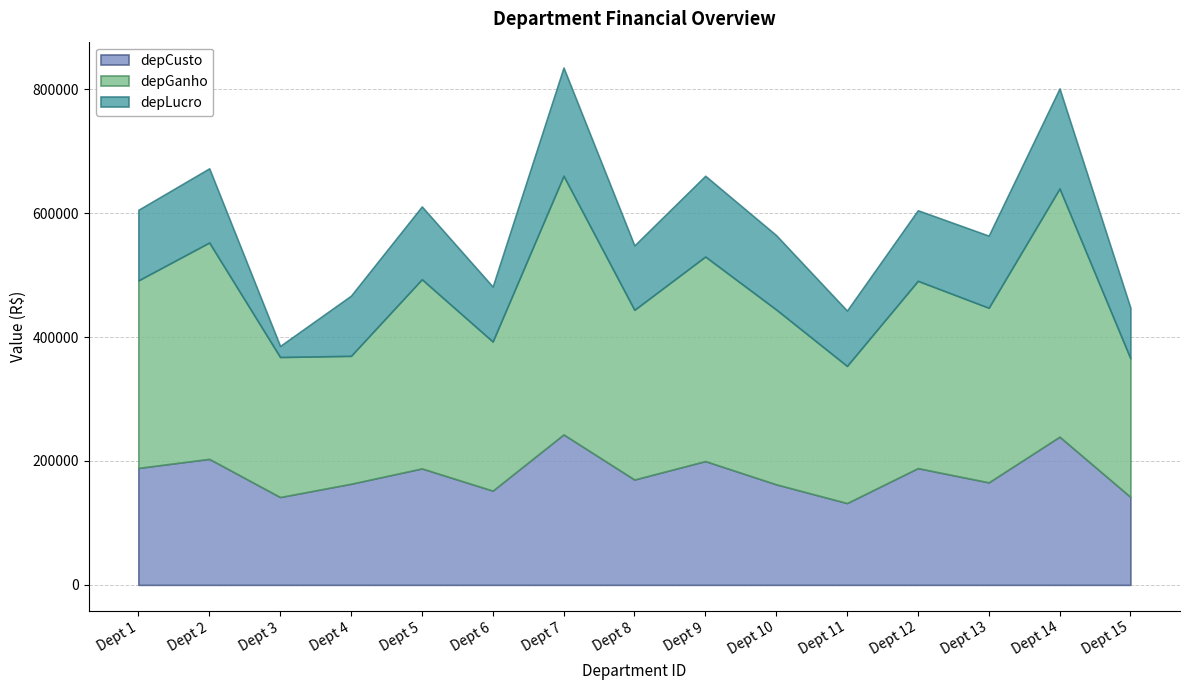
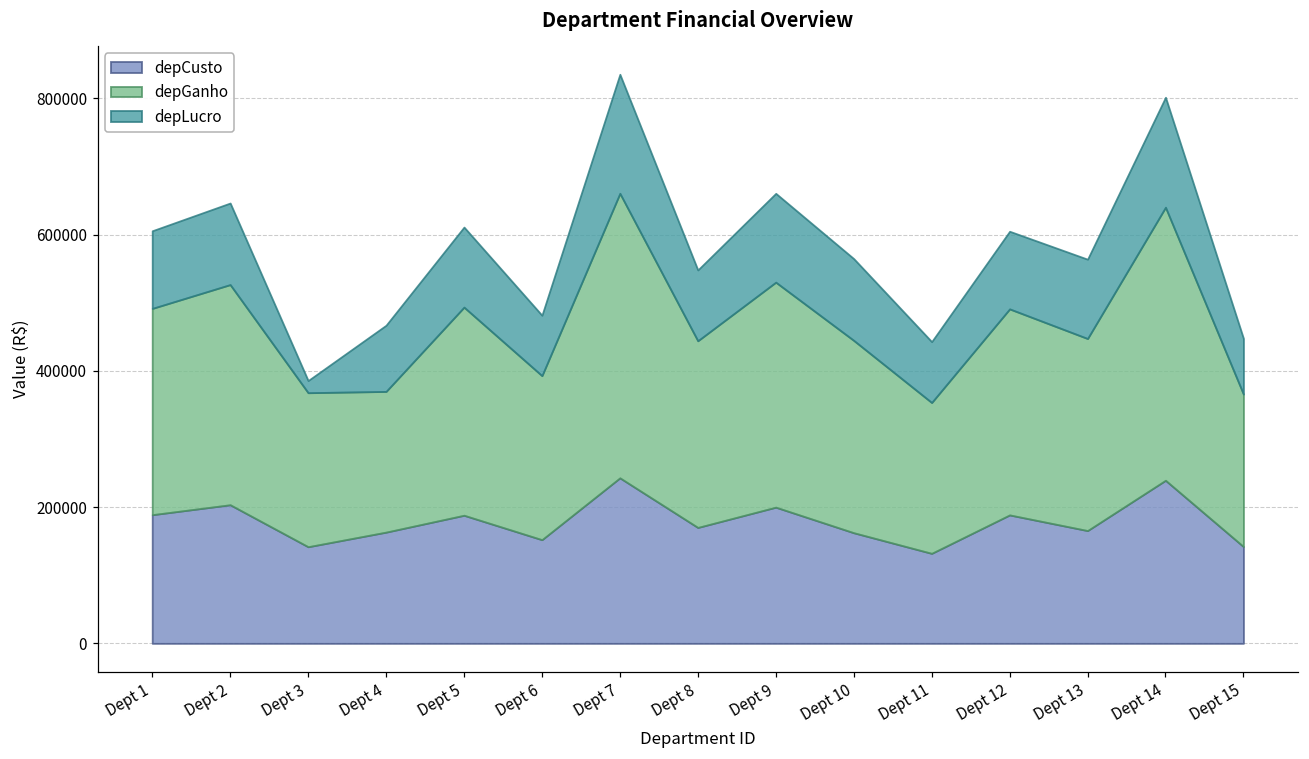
  {
    "depCusto": {
      "Dept 1": 190000,
      "Dept 2": 200000,
      "Dept 3": 140000,
      "Dept 4": 160000,
      "Dept 5": 190000,
      "Dept 6": 150000,
      "Dept 7": 240000,
      "Dept 8": 170000,
      "Dept 9": 200000,
      "Dept 10": 160000,
      "Dept 11": 130000,
      "Dept 12": 190000,
      "Dept 13": 170000,
      "Dept 14": 240000,
      "Dept 15": 140000
    },
    "depGanho": {
      "Dept 1": 300000,
-     "Dept 2": 350000,
+     "Dept 2": 320000,
      "Dept 3": 230000,
      "Dept 4": 210000,
      "Dept 5": 310000,
      "Dept 6": 240000,
      "Dept 7": 420000,
      "Dept 8": 270000,
      "Dept 9": 330000,
      "Dept 10": 280000,
      "Dept 11": 220000,
      "Dept 12": 300000,
      "Dept 13": 280000,
      "Dept 14": 400000,
      "Dept 15": 220000
    },
    "depLucro": {
      "Dept 1": 110000,
      "Dept 2": 120000,
      "Dept 3": 20000,
      "Dept 4": 100000,
      "Dept 5": 120000,
      "Dept 6": 90000,
      "Dept 7": 170000,
      "Dept 8": 100000,
      "Dept 9": 130000,
      "Dept 10": 120000,
      "Dept 11": 90000,
      "Dept 12": 110000,
      "Dept 13": 120000,
      "Dept 14": 160000,
      "Dept 15": 80000
    }
  }
